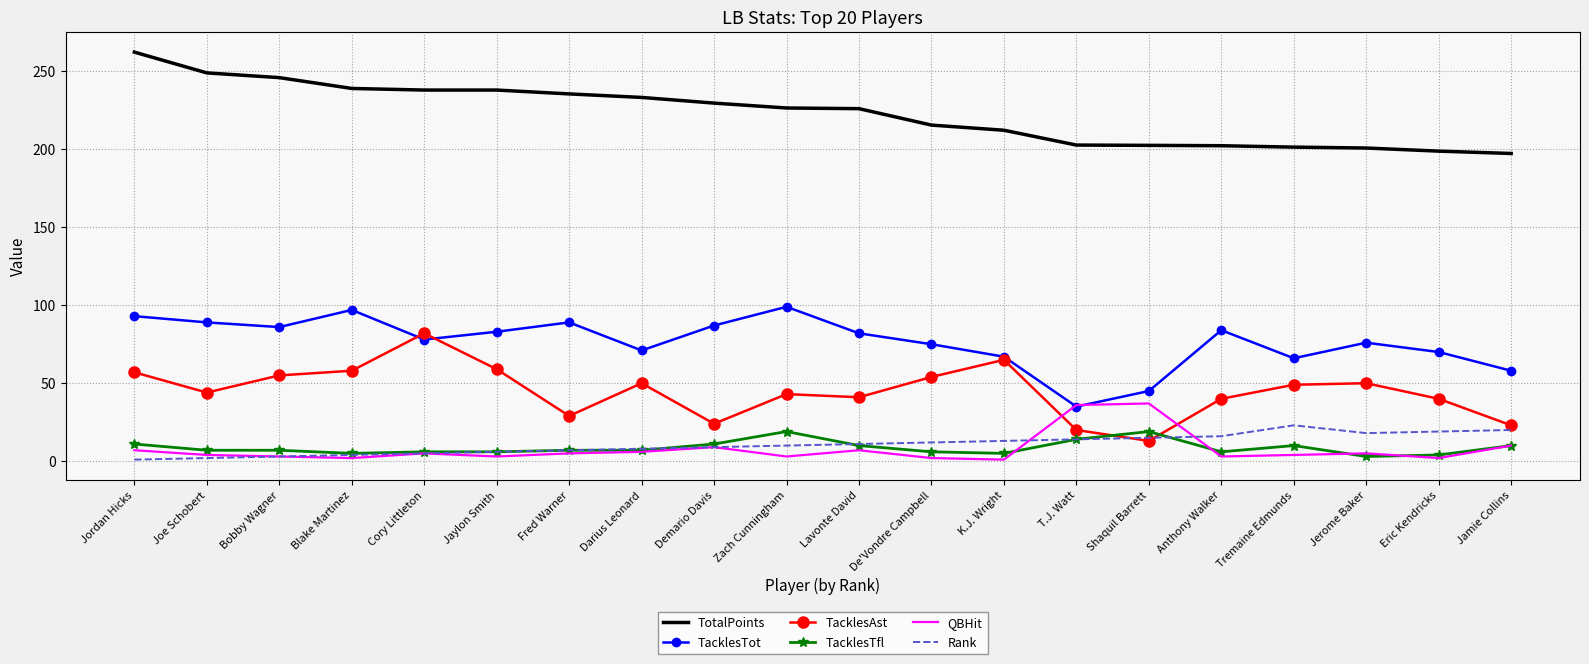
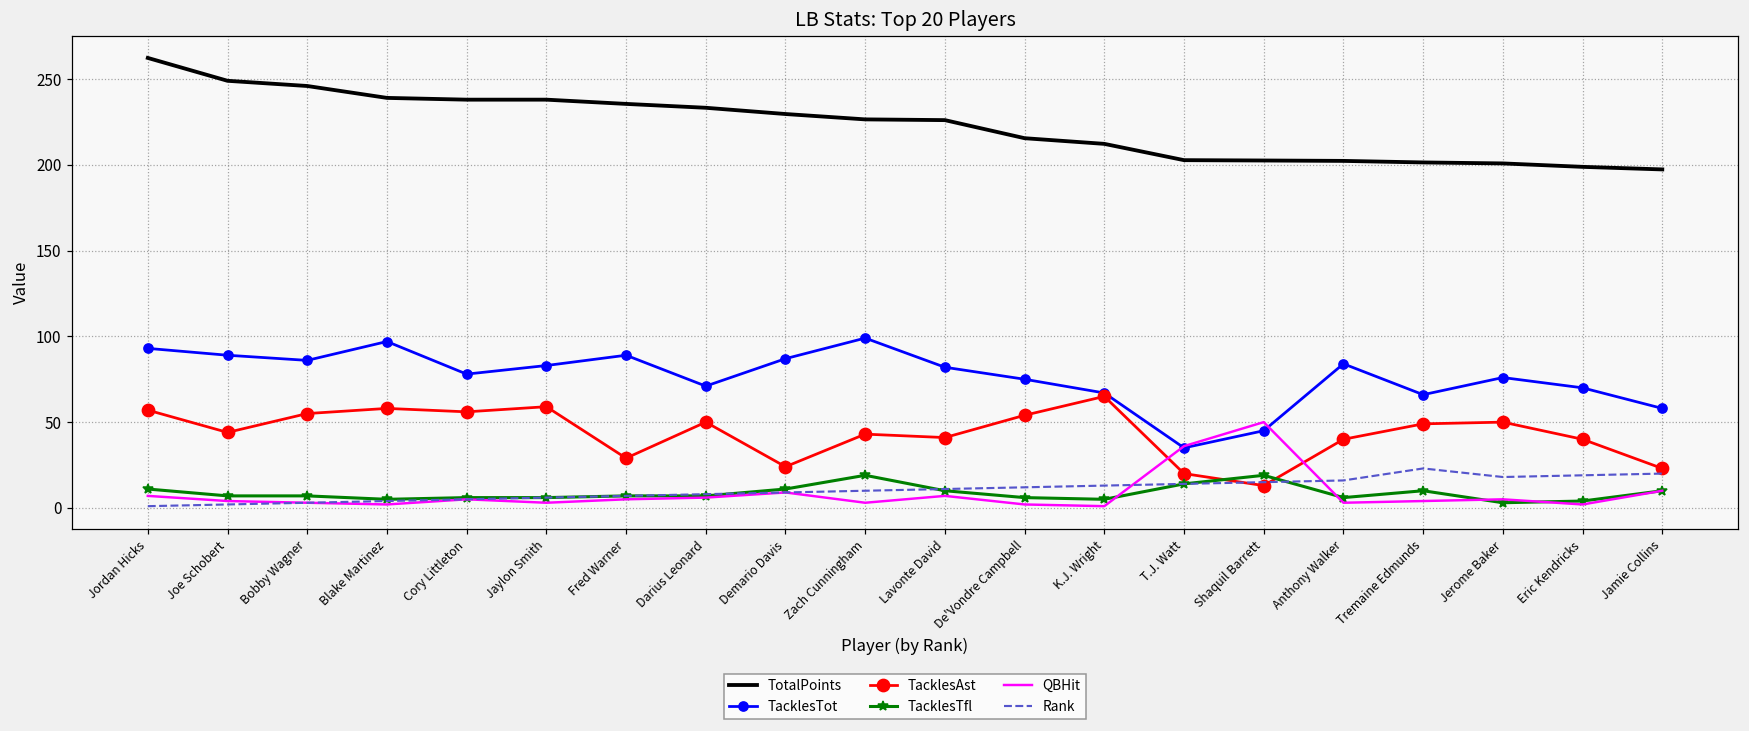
  {
    "TotalPoints": {
      "Jordan Hicks": 262,
      "Joe Schobert": 249,
      "Bobby Wagner": 246,
      "Blake Martinez": 239,
      "Cory Littleton": 238,
      "Jaylon Smith": 238,
      "Fred Warner": 236,
      "Darius Leonard": 233,
      "Demario Davis": 230,
      "Zach Cunningham": 227,
      "Lavonte David": 226,
      "De'Vondre Campbell": 216,
      "K.J. Wright": 212,
      "T.J. Watt": 203,
      "Shaquil Barrett": 203,
      "Anthony Walker": 202,
      "Tremaine Edmunds": 201,
      "Jerome Baker": 201,
      "Eric Kendricks": 199,
      "Jamie Collins": 197
    },
    "TacklesTot": {
      "Jordan Hicks": 93,
      "Joe Schobert": 89,
      "Bobby Wagner": 86,
      "Blake Martinez": 97,
      "Cory Littleton": 78,
      "Jaylon Smith": 83,
      "Fred Warner": 89,
      "Darius Leonard": 71,
      "Demario Davis": 87,
      "Zach Cunningham": 99,
      "Lavonte David": 82,
      "De'Vondre Campbell": 75,
      "K.J. Wright": 67,
      "Shaquil Barrett": 45,
      "Anthony Walker": 84,
      "Tremaine Edmunds": 66,
      "Jerome Baker": 76,
      "Eric Kendricks": 70,
      "Jamie Collins": 58
    },
    "TacklesAst": {
      "Jordan Hicks": 57,
      "Joe Schobert": 44,
      "Bobby Wagner": 55,
      "Blake Martinez": 58,
-     "Cory Littleton": 82,
+     "Cory Littleton": 56,
      "Jaylon Smith": 59,
      "Fred Warner": 29,
      "Darius Leonard": 50,
      "Demario Davis": 24,
      "Zach Cunningham": 43,
      "Lavonte David": 41,
      "De'Vondre Campbell": 54,
      "K.J. Wright": 65,
      "T.J. Watt": 20,
      "Shaquil Barrett": 13,
      "Anthony Walker": 40,
      "Tremaine Edmunds": 49,
      "Jerome Baker": 50,
      "Eric Kendricks": 40,
      "Jamie Collins": 23
    },
    "TacklesTfl": {
      "Jordan Hicks": 11,
      "Joe Schobert": 7,
      "Bobby Wagner": 7,
      "Demario Davis": 11,
      "Zach Cunningham": 19,
      "De'Vondre Campbell": 6,
      "K.J. Wright": 5,
      "Shaquil Barrett": 19,
      "Anthony Walker": 6,
      "Tremaine Edmunds": 10,
      "Jerome Baker": 3,
      "Eric Kendricks": 4
    },
    "QBHit": {
      "Jordan Hicks": 7,
      "Joe Schobert": 4,
      "Blake Martinez": 2,
      "Jaylon Smith": 3,
      "Fred Warner": 5,
      "Zach Cunningham": 3,
      "Lavonte David": 7,
      "De'Vondre Campbell": 2,
      "K.J. Wright": 1,
-     "Shaquil Barrett": 37,
+     "Shaquil Barrett": 50,
      "Anthony Walker": 3,
      "Tremaine Edmunds": 4,
      "Jerome Baker": 5,
      "Eric Kendricks": 2
    },
    "Rank": {
      "Jordan Hicks": 1,
      "Joe Schobert": 2,
      "Zach Cunningham": 10,
      "De'Vondre Campbell": 12,
      "K.J. Wright": 13,
      "Shaquil Barrett": 15,
      "Anthony Walker": 16,
      "Tremaine Edmunds": 23,
      "Jerome Baker": 18,
      "Eric Kendricks": 19,
      "Jamie Collins": 20
    }
  }
